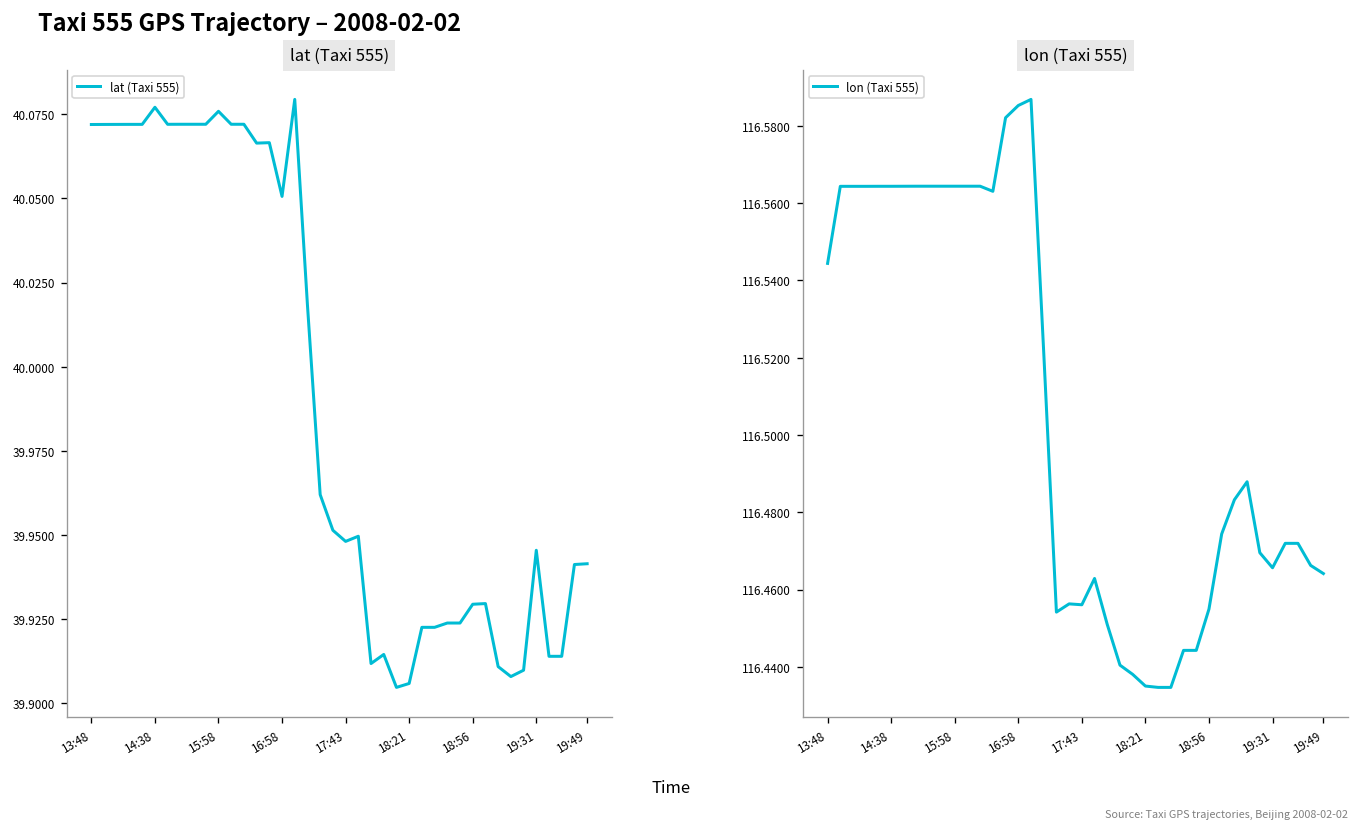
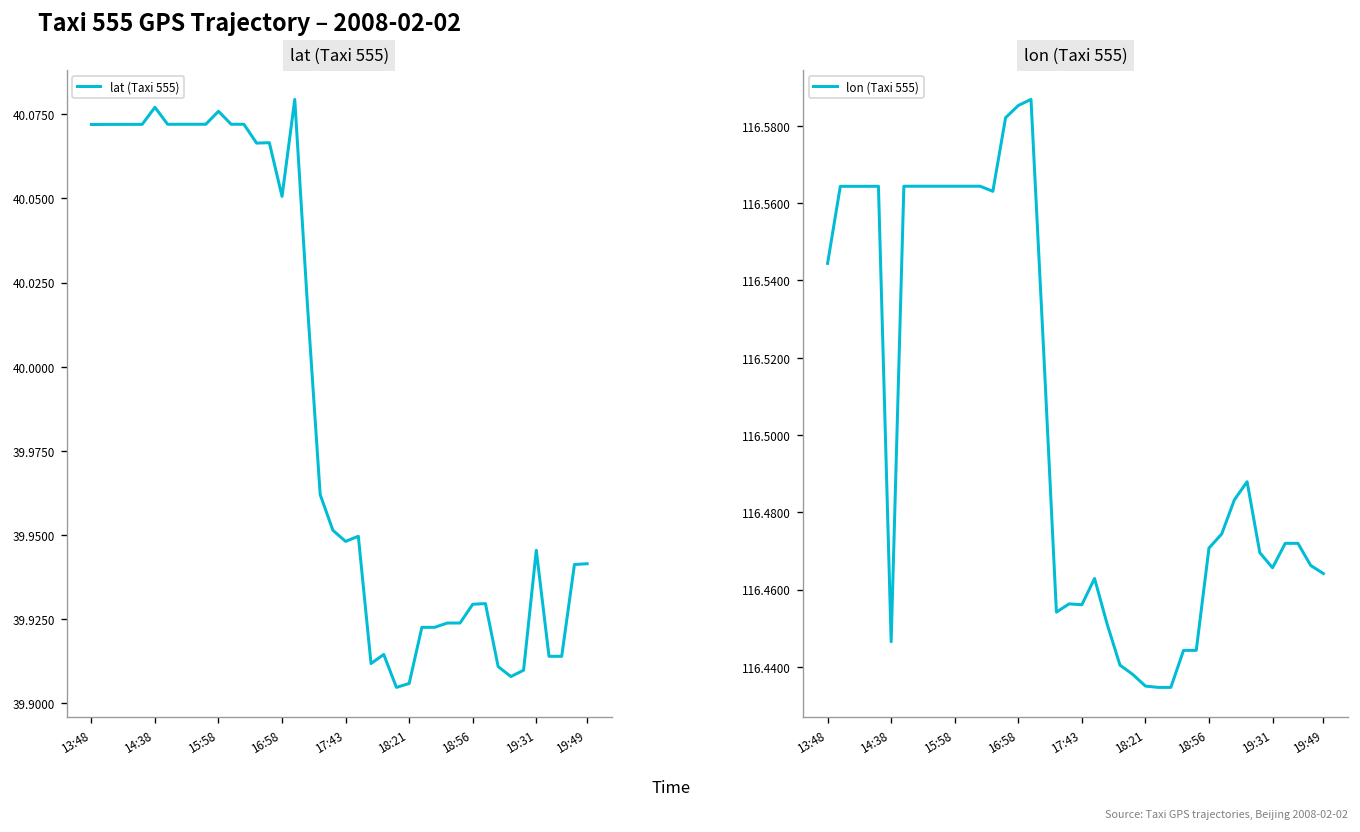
  {
    "lat (Taxi 555)": {
      "13:48": 40.072,
      "14:38": 40.077,
      "15:58": 40.076,
      "16:58": 40.051,
      "17:43": 39.948,
      "18:21": 39.906,
      "18:56": 39.929,
      "19:31": 39.945,
      "19:49": 39.941
    },
    "lon (Taxi 555)": {
      "13:48": 116.544,
-     "14:38": 116.564,
+     "14:38": 116.447,
      "15:58": 116.564,
      "16:58": 116.585,
      "17:43": 116.456,
      "18:21": 116.435,
-     "18:56": 116.455,
+     "18:56": 116.471,
      "19:31": 116.466,
      "19:49": 116.464
    }
  }
